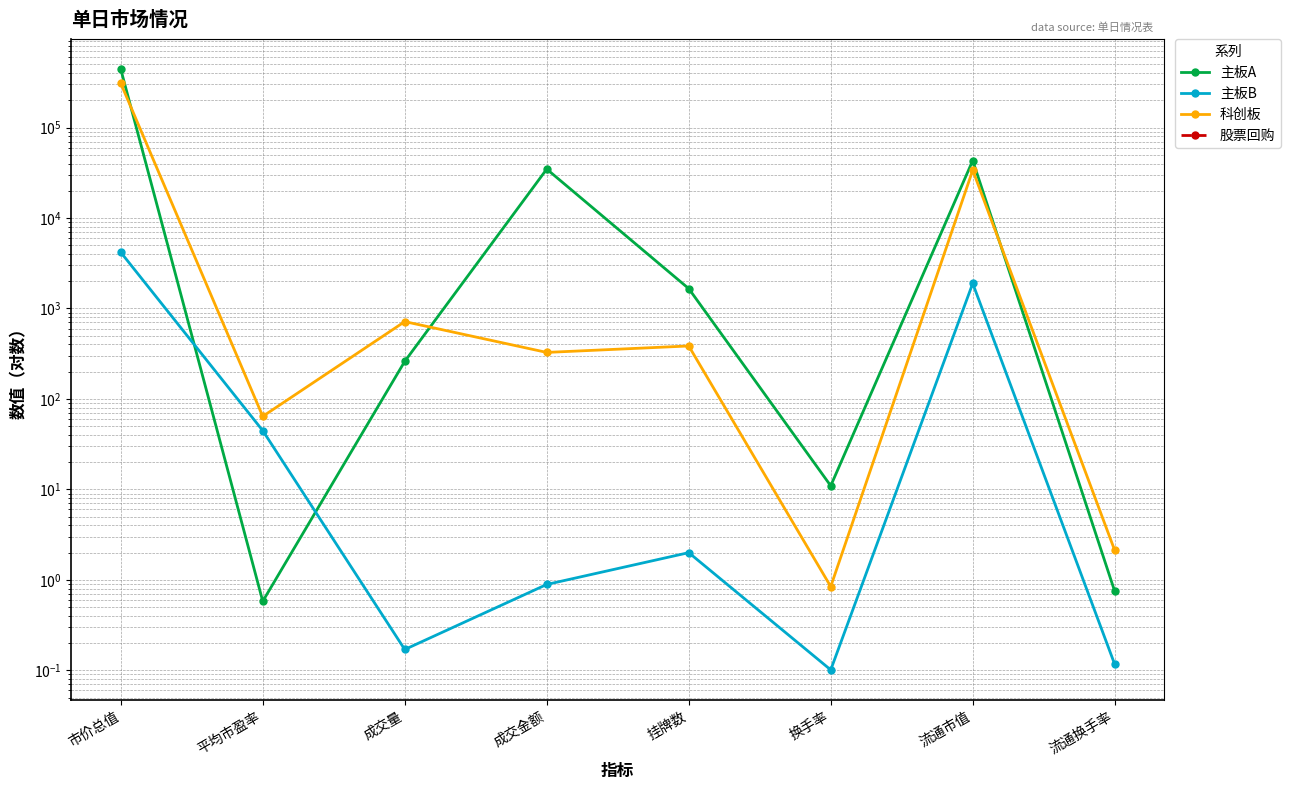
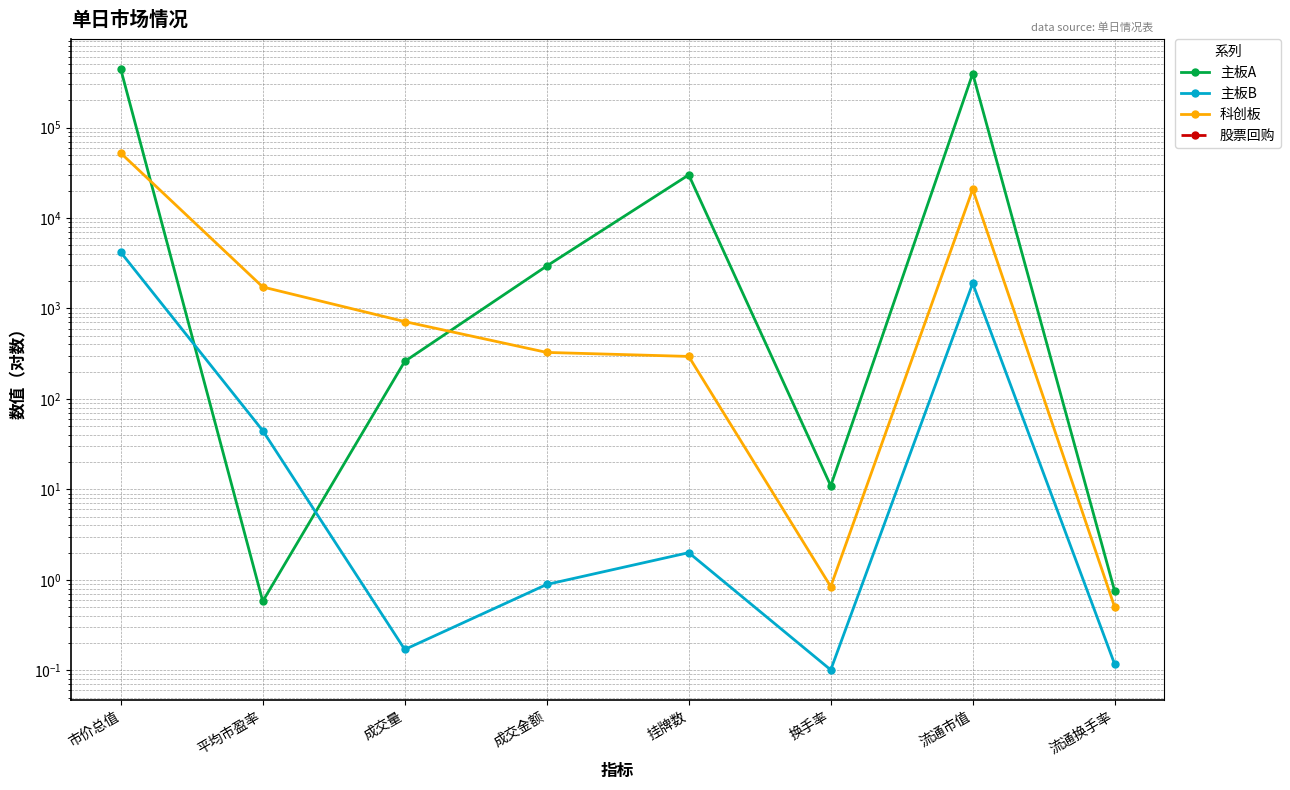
  {
    "主板A": {
      "市价总值": 400000,
      "平均市盈率": 0.6,
      "成交量": 260,
-     "成交金额": 35000,
-     "挂牌数": 1700,
+     "成交金额": 2900,
+     "挂牌数": 30000,
      "换手率": 11,
-     "流通市值": 40000,
+     "流通市值": 400000,
      "流通换手率": 0.7
    },
    "主板B": {
      "市价总值": 4000,
      "平均市盈率": 40,
      "成交量": 0.17,
      "成交金额": 0.9,
      "挂牌数": 2.0,
      "换手率": 0.1,
      "流通市值": 1900,
      "流通换手率": 0.12
    },
    "科创板": {
-     "市价总值": 310000,
-     "平均市盈率": 60,
+     "市价总值": 50000,
+     "平均市盈率": 1700,
      "成交量": 700,
      "成交金额": 330,
-     "挂牌数": 390,
+     "挂牌数": 300,
      "换手率": 0.8,
-     "流通市值": 34000,
-     "流通换手率": 2.1
+     "流通市值": 21000,
+     "流通换手率": 0.5
    }
  }
